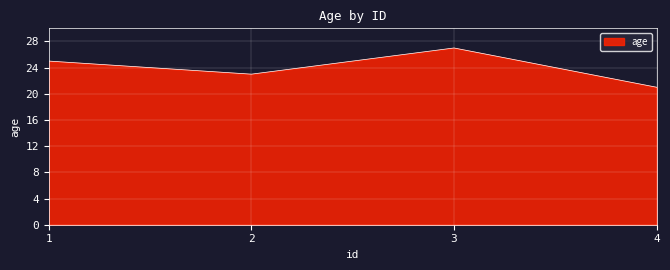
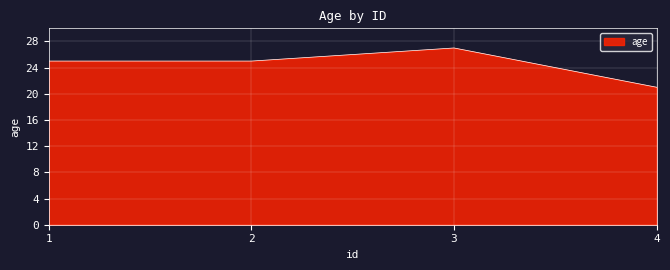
  {
    "1": 25,
-   "2": 23,
+   "2": 25,
    "3": 27,
    "4": 21
  }
